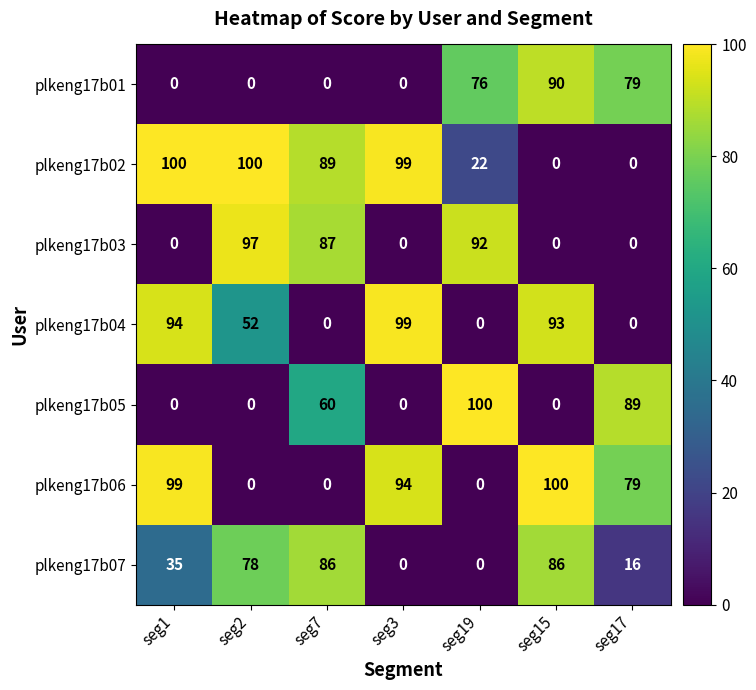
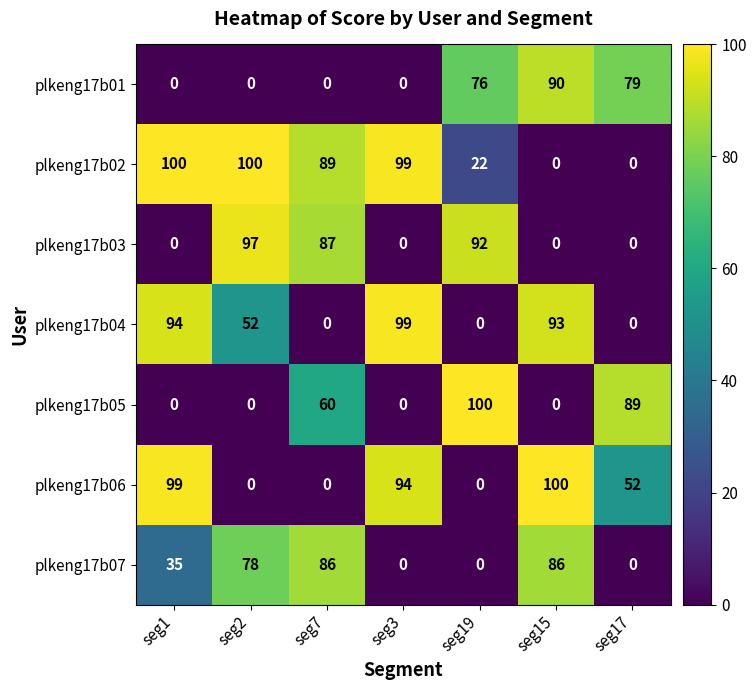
  {
    "plkeng17b01": {
      "seg1": 0,
      "seg2": 0,
      "seg7": 0,
      "seg3": 0,
      "seg19": 76,
      "seg15": 90,
      "seg17": 79
    },
    "plkeng17b02": {
      "seg1": 100,
      "seg2": 100,
      "seg7": 89,
      "seg3": 99,
      "seg19": 22,
      "seg15": 0,
      "seg17": 0
    },
    "plkeng17b03": {
      "seg1": 0,
      "seg2": 97,
      "seg7": 87,
      "seg3": 0,
      "seg19": 92,
      "seg15": 0,
      "seg17": 0
    },
    "plkeng17b04": {
      "seg1": 94,
      "seg2": 52,
      "seg7": 0,
      "seg3": 99,
      "seg19": 0,
      "seg15": 93,
      "seg17": 0
    },
    "plkeng17b05": {
      "seg1": 0,
      "seg2": 0,
      "seg7": 60,
      "seg3": 0,
      "seg19": 100,
      "seg15": 0,
      "seg17": 89
    },
    "plkeng17b06": {
      "seg1": 99,
      "seg2": 0,
      "seg7": 0,
      "seg3": 94,
      "seg19": 0,
      "seg15": 100,
-     "seg17": 79
+     "seg17": 52
    },
    "plkeng17b07": {
      "seg1": 35,
      "seg2": 78,
      "seg7": 86,
      "seg3": 0,
      "seg19": 0,
      "seg15": 86,
-     "seg17": 16
+     "seg17": 0
    }
  }
